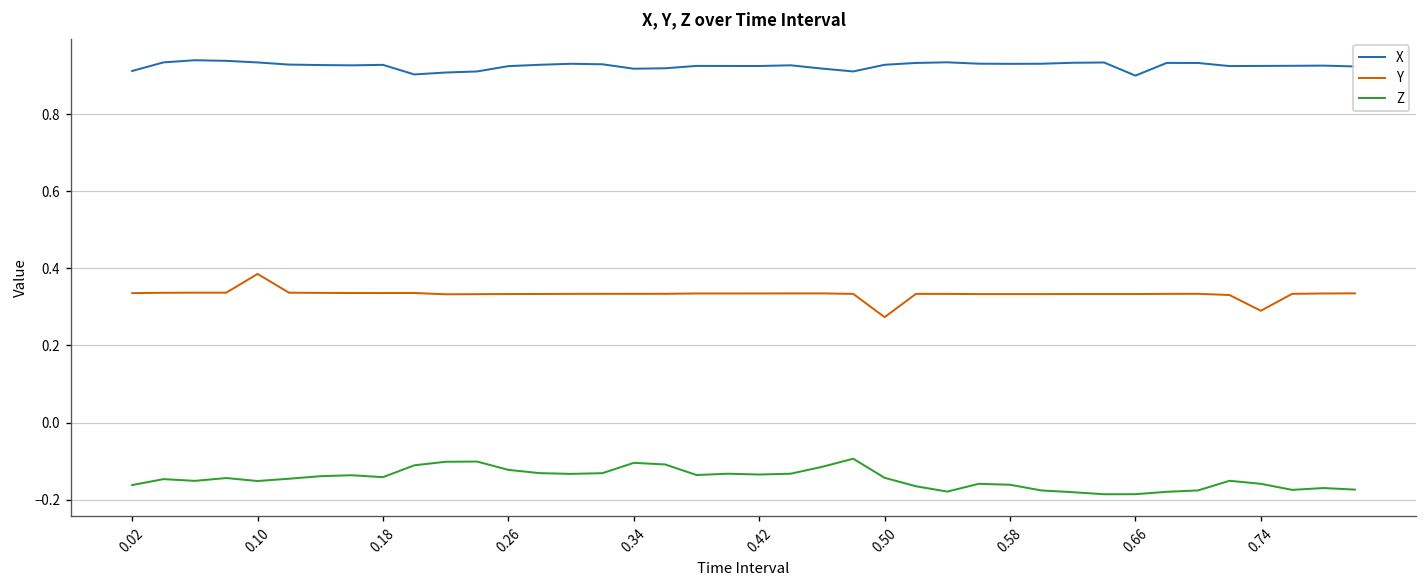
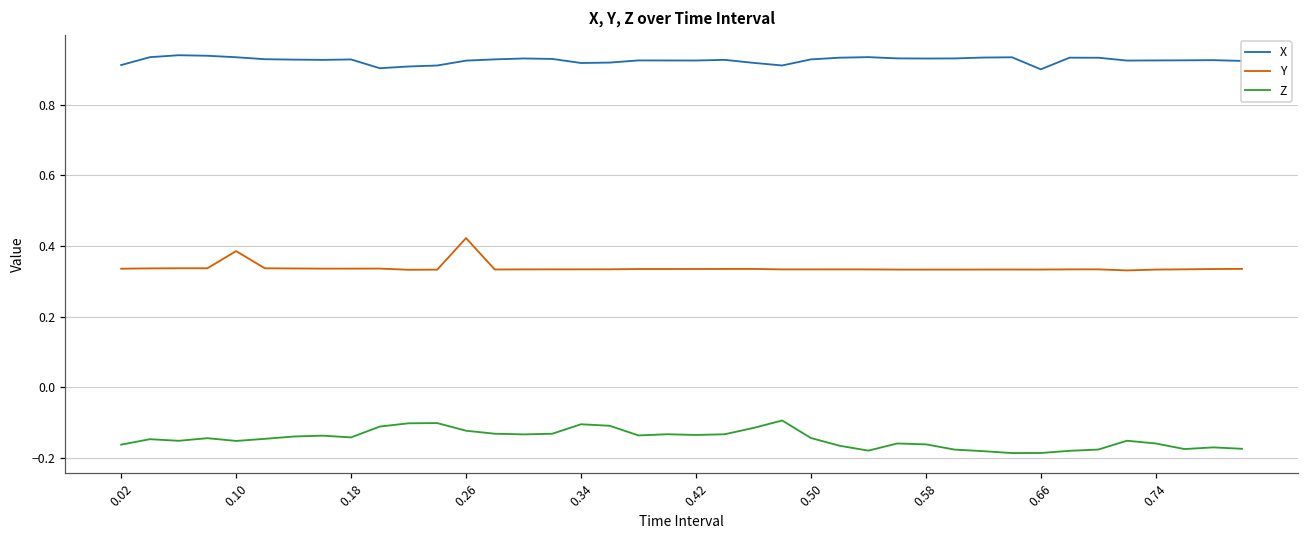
  {
    "X": {
      "0.02": 0.91,
      "0.10": 0.93,
      "0.18": 0.93,
      "0.26": 0.92,
      "0.34": 0.92,
      "0.42": 0.92,
      "0.50": 0.93,
      "0.58": 0.93,
      "0.66": 0.90,
      "0.74": 0.93
    },
    "Y": {
      "0.02": 0.34,
      "0.10": 0.39,
      "0.18": 0.34,
-     "0.26": 0.33,
+     "0.26": 0.42,
      "0.34": 0.33,
      "0.42": 0.33,
-     "0.50": 0.27,
+     "0.50": 0.33,
      "0.58": 0.33,
      "0.66": 0.33,
-     "0.74": 0.29
+     "0.74": 0.33
    },
    "Z": {
      "0.02": -0.16,
      "0.10": -0.15,
      "0.18": -0.14,
      "0.26": -0.12,
      "0.34": -0.10,
      "0.42": -0.13,
      "0.50": -0.14,
      "0.58": -0.16,
      "0.66": -0.19,
      "0.74": -0.16
    }
  }
